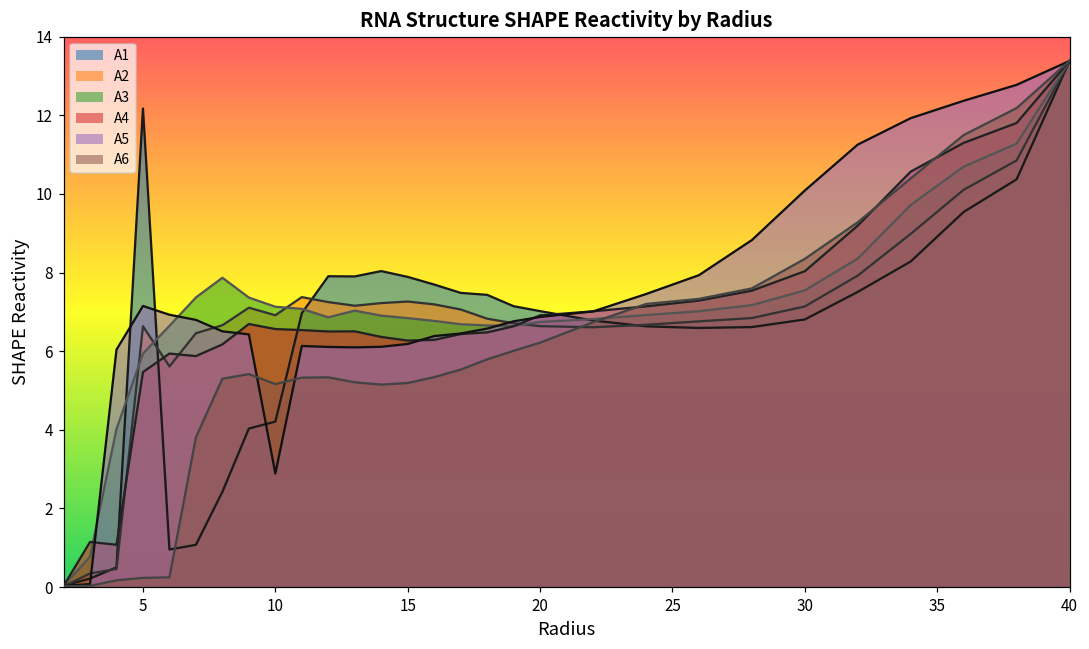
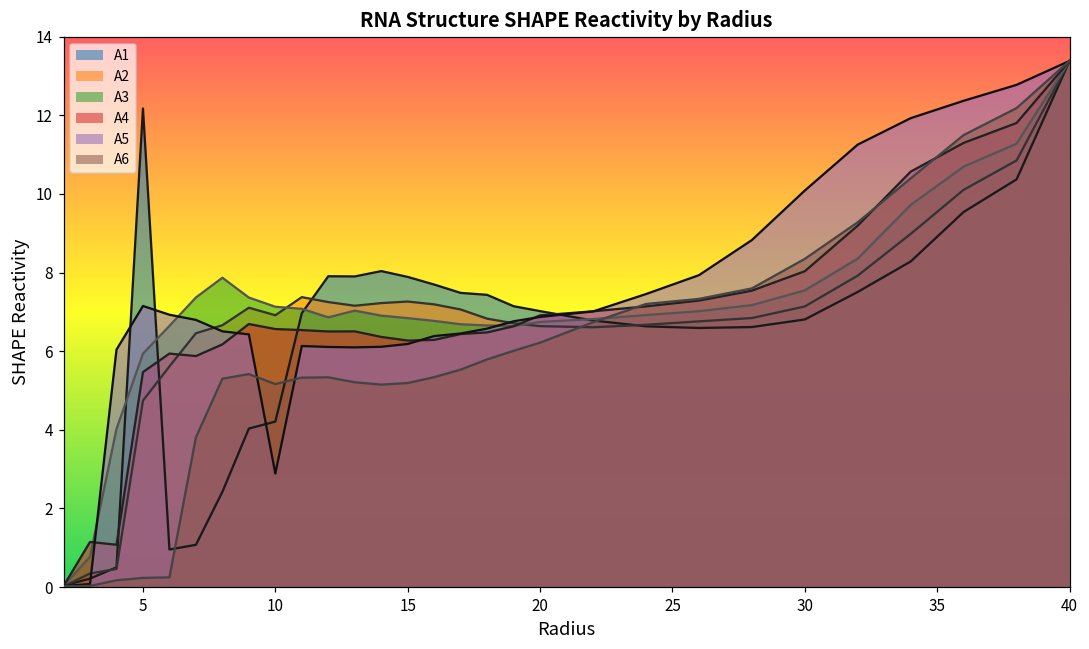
  {
    "A1": {
      "5": 12.2,
      "10": 4.2,
      "15": 7.9,
      "20": 7.0,
      "30": 6.8
    },
    "A2": {
-     "5": 6.6,
+     "5": 4.7,
      "10": 6.9,
      "15": 7.3,
      "20": 6.6,
      "30": 7.1
    },
    "A3": {
      "5": 5.9,
      "10": 7.1,
      "15": 6.8,
      "20": 6.7,
      "30": 7.5
    },
    "A4": {
      "5": 5.5,
      "10": 6.6,
      "15": 6.3,
      "30": 8.0
    },
    "A5": {
      "5": 7.2,
      "10": 2.9,
      "15": 6.2,
      "30": 10.1
    },
    "A6": {
      "5": 0.2,
      "10": 5.2,
      "15": 5.2,
      "20": 6.2,
      "30": 8.3
    }
  }
